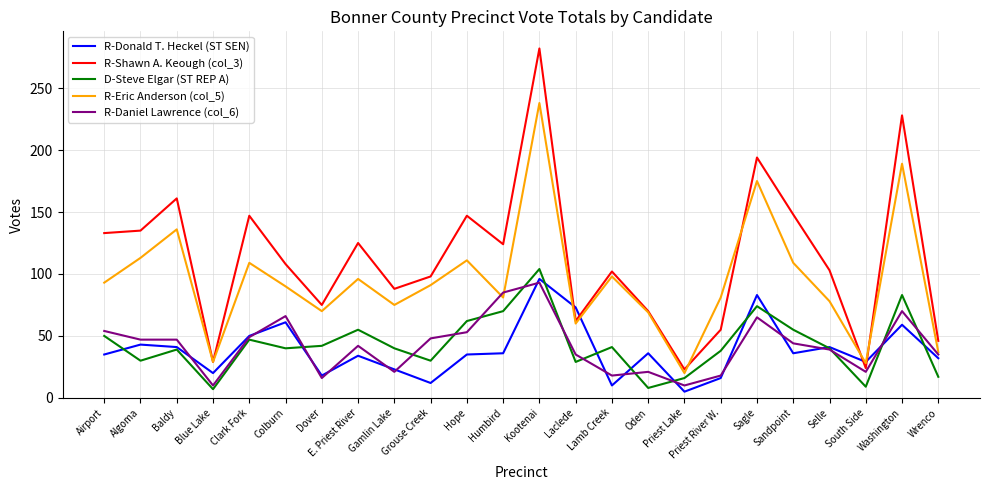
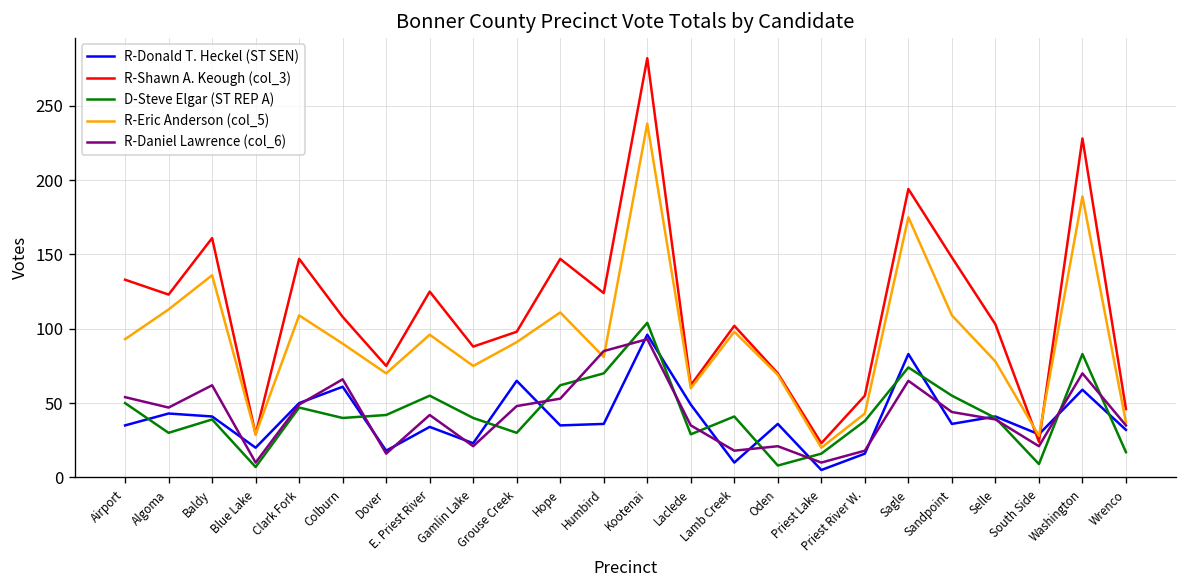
  {
    "R-Donald T. Heckel (ST SEN)": {
      "Airport": 35,
      "Algoma": 43,
      "Blue Lake": 20,
      "Colburn": 61,
      "E. Priest River": 34,
-     "Grouse Creek": 12,
+     "Grouse Creek": 65,
      "Hope": 35,
      "Humbird": 36,
      "Kootenai": 96,
-     "Laclede": 73,
+     "Laclede": 49,
      "Lamb Creek": 10,
      "Oden": 36,
      "Priest Lake": 5,
      "Sagle": 83,
      "Sandpoint": 36,
      "Washington": 59,
      "Wrenco": 32
    },
    "R-Shawn A. Keough (col_3)": {
      "Airport": 133,
-     "Algoma": 135,
+     "Algoma": 123,
      "Baldy": 161,
      "Clark Fork": 147,
      "Colburn": 108,
      "Dover": 75,
      "E. Priest River": 125,
      "Gamlin Lake": 88,
      "Grouse Creek": 98,
      "Hope": 147,
      "Humbird": 124,
      "Kootenai": 282,
      "Lamb Creek": 102,
      "Priest Lake": 23,
      "Priest River W.": 55,
      "Sagle": 194,
      "Sandpoint": 148,
      "Selle": 103,
      "South Side": 24,
      "Washington": 228,
      "Wrenco": 46
    },
    "D-Steve Elgar (ST REP A)": {
      "Airport": 50,
      "Algoma": 30,
      "Blue Lake": 7,
      "Colburn": 40,
      "Dover": 42,
      "E. Priest River": 55,
      "Gamlin Lake": 40,
      "Grouse Creek": 30,
      "Hope": 62,
      "Humbird": 70,
      "Kootenai": 104,
      "Laclede": 29,
      "Lamb Creek": 41,
      "Oden": 8,
      "Priest Lake": 16,
      "Priest River W.": 38,
      "Sagle": 74,
      "Sandpoint": 55,
      "South Side": 9,
      "Washington": 83,
      "Wrenco": 17
    },
    "R-Eric Anderson (col_5)": {
      "Airport": 93,
      "Algoma": 113,
      "Baldy": 136,
      "Clark Fork": 109,
      "Colburn": 90,
      "Dover": 70,
      "E. Priest River": 96,
      "Gamlin Lake": 75,
      "Grouse Creek": 91,
      "Hope": 111,
      "Humbird": 81,
      "Kootenai": 238,
      "Lamb Creek": 98,
      "Priest Lake": 20,
-     "Priest River W.": 81,
+     "Priest River W.": 43,
      "Sagle": 175,
      "Sandpoint": 109,
      "Selle": 78,
      "Washington": 189
    },
    "R-Daniel Lawrence (col_6)": {
      "Airport": 54,
      "Algoma": 47,
-     "Baldy": 47,
+     "Baldy": 62,
      "Blue Lake": 10,
      "Colburn": 66,
      "E. Priest River": 42,
      "Grouse Creek": 48,
      "Hope": 53,
      "Humbird": 85,
      "Kootenai": 93,
      "Laclede": 35,
      "Lamb Creek": 18,
      "Oden": 21,
      "Priest Lake": 10,
      "Sagle": 65,
      "Sandpoint": 44,
      "South Side": 21,
      "Washington": 70
    }
  }
